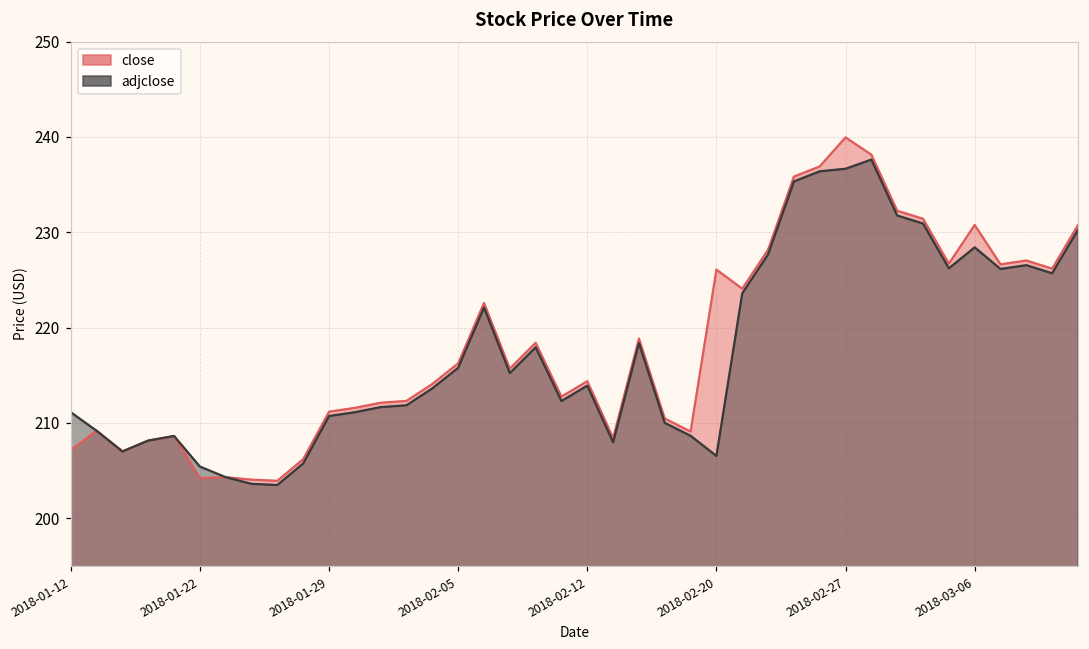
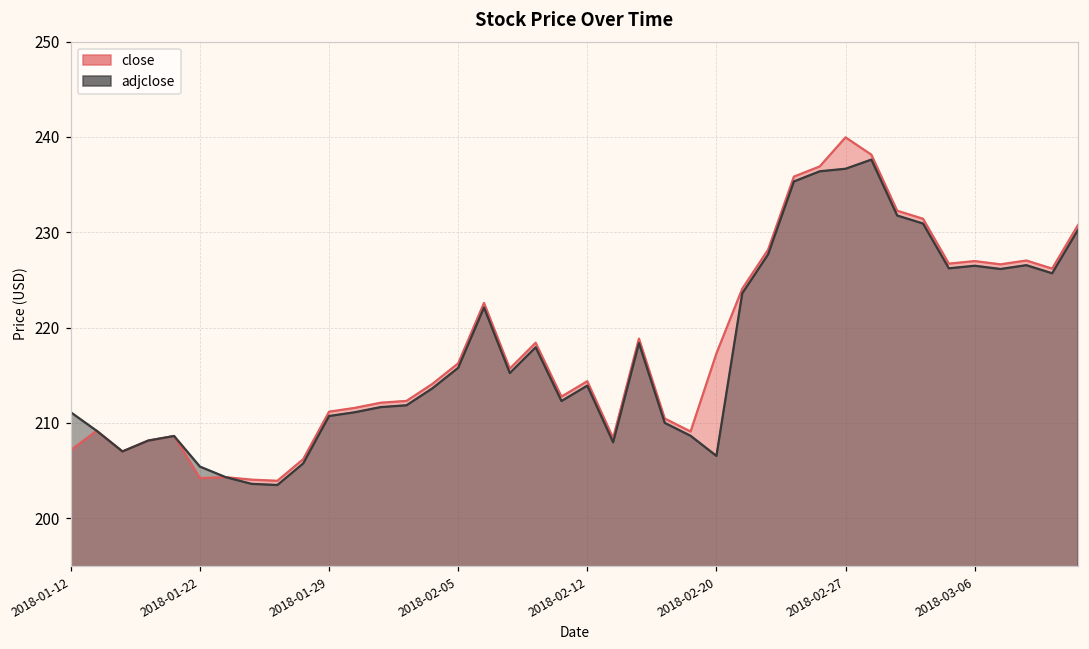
  {
    "close": {
      "2018-01-12": 207,
      "2018-01-22": 204,
      "2018-01-29": 211,
      "2018-02-05": 216,
      "2018-02-12": 214,
-     "2018-02-20": 226,
+     "2018-02-20": 217,
      "2018-02-27": 240,
-     "2018-03-06": 231
+     "2018-03-06": 227
    },
    "adjclose": {
      "2018-01-12": 211,
      "2018-01-22": 205,
      "2018-01-29": 211,
      "2018-02-05": 216,
      "2018-02-12": 214,
      "2018-02-20": 207,
      "2018-02-27": 237,
-     "2018-03-06": 228
+     "2018-03-06": 226
    }
  }
